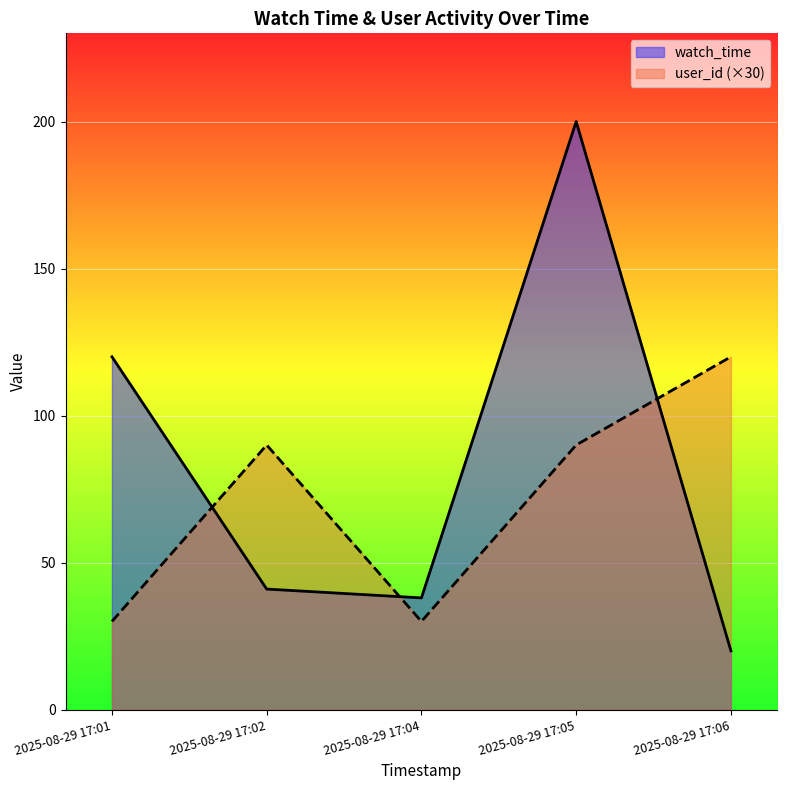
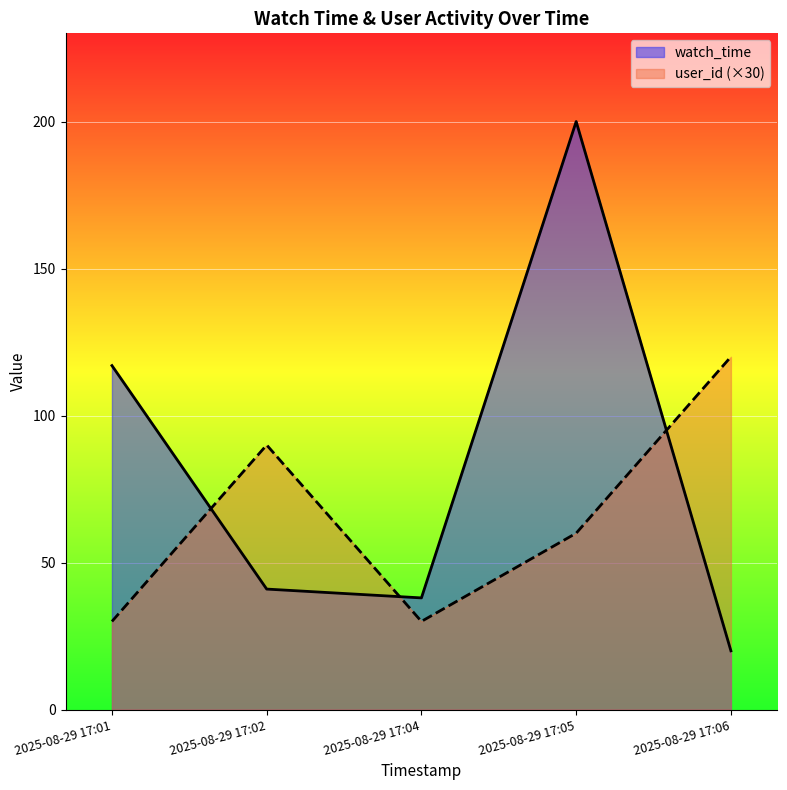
  {
    "watch_time": {
-     "2025-08-29 17:01": 120,
+     "2025-08-29 17:01": 117,
      "2025-08-29 17:02": 41,
      "2025-08-29 17:04": 38,
      "2025-08-29 17:05": 200,
      "2025-08-29 17:06": 20
    },
    "user_id (×30)": {
      "2025-08-29 17:01": 30,
      "2025-08-29 17:02": 90,
      "2025-08-29 17:04": 30,
-     "2025-08-29 17:05": 90,
+     "2025-08-29 17:05": 60,
      "2025-08-29 17:06": 120
    }
  }
